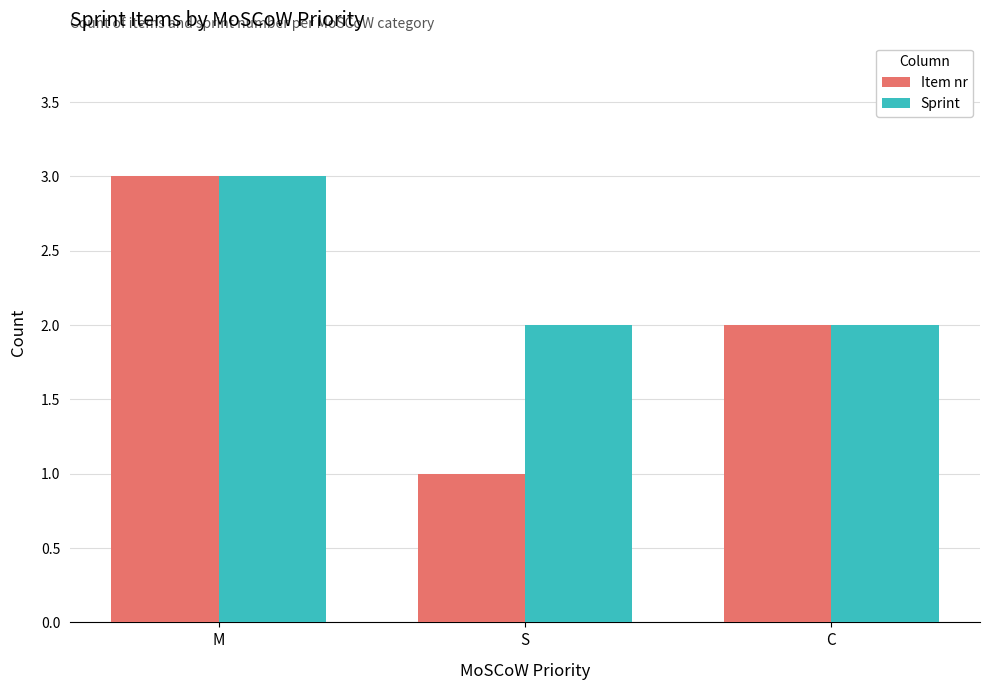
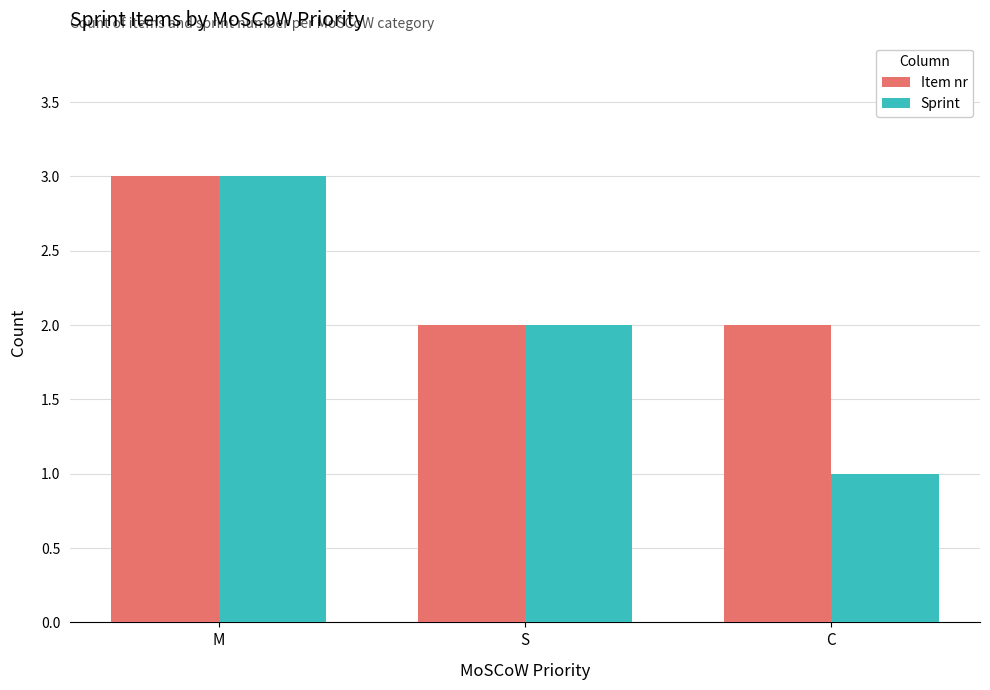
  {
    "Item nr": {
      "M": 3,
-     "S": 1,
+     "S": 2,
      "C": 2
    },
    "Sprint": {
      "M": 3,
      "S": 2,
-     "C": 2
+     "C": 1
    }
  }
